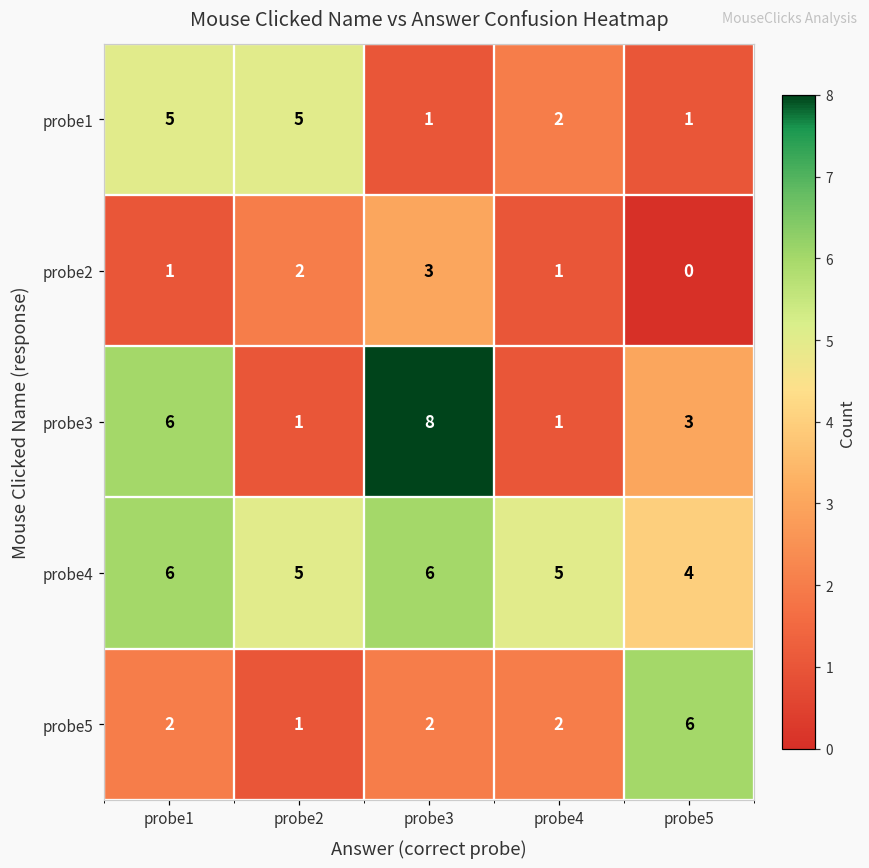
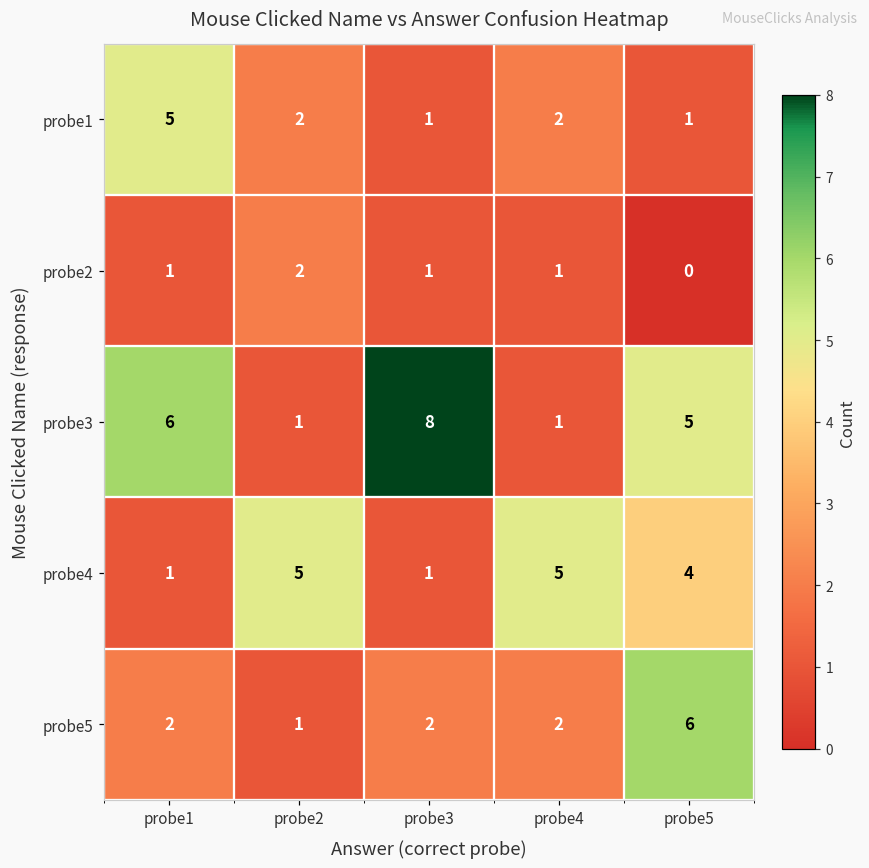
  {
    "probe1": {
      "probe1": 5,
-     "probe2": 5,
+     "probe2": 2,
      "probe3": 1,
      "probe4": 2,
      "probe5": 1
    },
    "probe2": {
      "probe1": 1,
      "probe2": 2,
-     "probe3": 3,
+     "probe3": 1,
      "probe4": 1,
      "probe5": 0
    },
    "probe3": {
      "probe1": 6,
      "probe2": 1,
      "probe3": 8,
      "probe4": 1,
-     "probe5": 3
+     "probe5": 5
    },
    "probe4": {
-     "probe1": 6,
+     "probe1": 1,
      "probe2": 5,
-     "probe3": 6,
+     "probe3": 1,
      "probe4": 5,
      "probe5": 4
    },
    "probe5": {
      "probe1": 2,
      "probe2": 1,
      "probe3": 2,
      "probe4": 2,
      "probe5": 6
    }
  }
